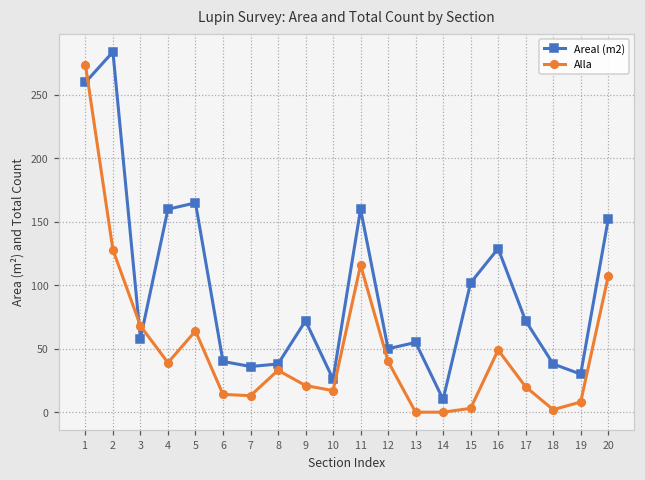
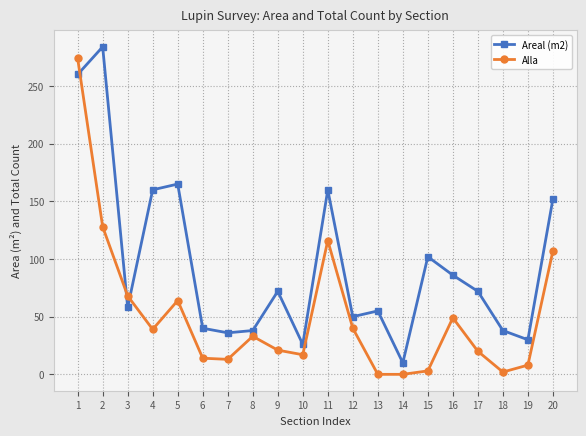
  {
    "Areal (m2)": {
      "1": 260,
      "2": 284,
      "3": 58,
      "4": 160,
      "5": 165,
      "6": 40,
      "7": 36,
      "8": 38,
      "9": 72,
      "10": 26,
      "11": 160,
      "12": 50,
      "13": 55,
      "14": 10,
      "15": 102,
-     "16": 129,
+     "16": 86,
      "17": 72,
      "18": 38,
      "19": 30,
      "20": 152
    },
    "Alla": {
      "1": 274,
      "2": 128,
      "3": 68,
      "4": 39,
      "5": 64,
      "6": 14,
      "7": 13,
      "8": 33,
      "9": 21,
      "10": 17,
      "11": 116,
      "12": 40,
      "13": 0,
      "14": 0,
      "15": 3,
      "16": 49,
      "17": 20,
      "18": 2,
      "19": 8,
      "20": 107
    }
  }
